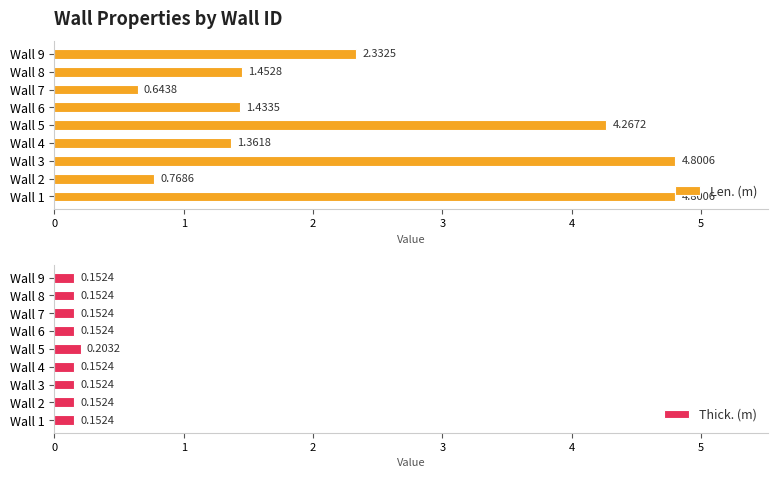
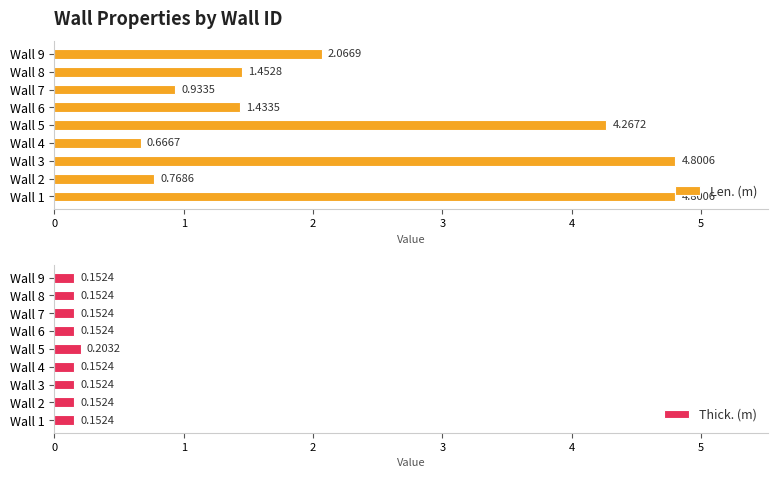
  {
    "Wall Properties by Wall ID": {
-     "Wall 9": 2.3325,
+     "Wall 9": 2.0669,
      "Wall 8": 1.4528,
-     "Wall 7": 0.6438,
+     "Wall 7": 0.9335,
      "Wall 6": 1.4335,
      "Wall 5": 4.2672,
-     "Wall 4": 1.3618,
+     "Wall 4": 0.6667,
      "Wall 3": 4.8006,
      "Wall 2": 0.7686,
      "Wall 1": 4.8006
    }
  }
